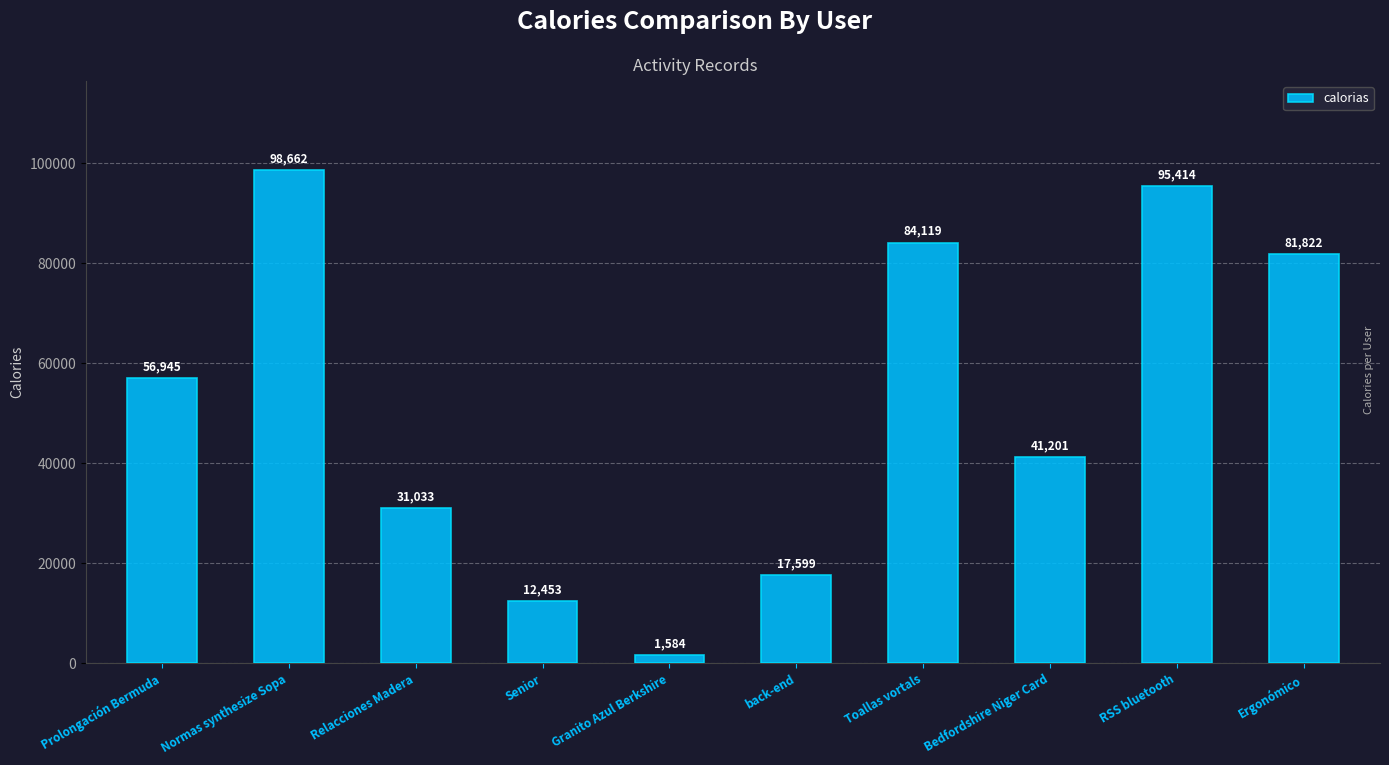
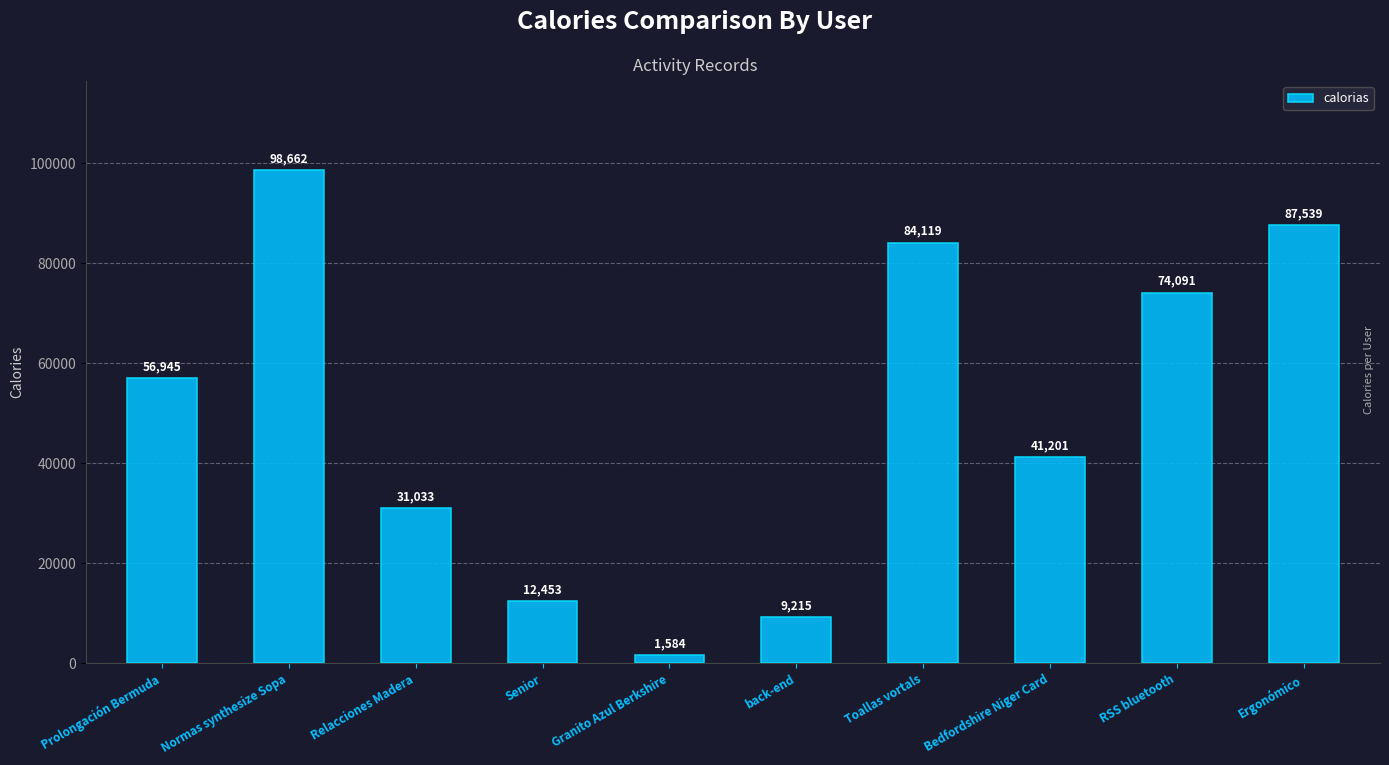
  {
    "Prolongación Bermuda": "56,945",
    "Normas synthesize Sopa": "98,662",
    "Relacciones Madera": "31,033",
    "Senior": "12,453",
    "Granito Azul Berkshire": "1,584",
-   "back-end": "17,599",
+   "back-end": "9,215",
    "Toallas vortals": "84,119",
    "Bedfordshire Niger Card": "41,201",
-   "RSS bluetooth": "95,414",
-   "Ergonómico": "81,822"
+   "RSS bluetooth": "74,091",
+   "Ergonómico": "87,539"
  }
